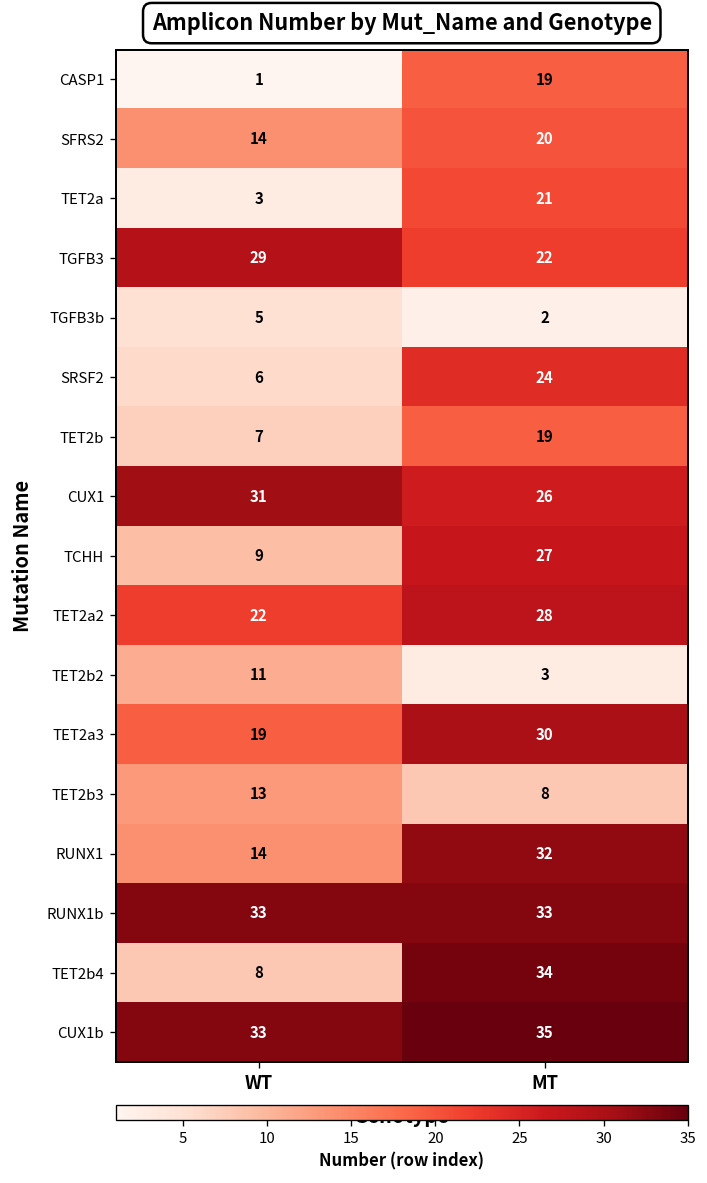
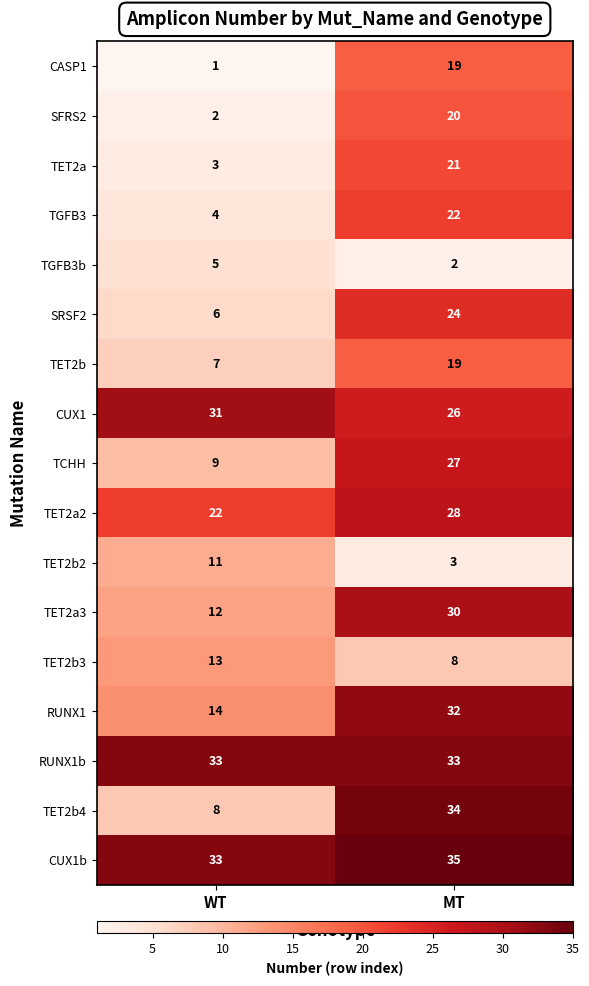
  {
    "CASP1": {
      "WT": 1,
      "MT": 19
    },
    "SFRS2": {
-     "WT": 14,
+     "WT": 2,
      "MT": 20
    },
    "TET2a": {
      "WT": 3,
      "MT": 21
    },
    "TGFB3": {
-     "WT": 29,
+     "WT": 4,
      "MT": 22
    },
    "TGFB3b": {
      "WT": 5,
      "MT": 2
    },
    "SRSF2": {
      "WT": 6,
      "MT": 24
    },
    "TET2b": {
      "WT": 7,
      "MT": 19
    },
    "CUX1": {
      "WT": 31,
      "MT": 26
    },
    "TCHH": {
      "WT": 9,
      "MT": 27
    },
    "TET2a2": {
      "WT": 22,
      "MT": 28
    },
    "TET2b2": {
      "WT": 11,
      "MT": 3
    },
    "TET2a3": {
-     "WT": 19,
+     "WT": 12,
      "MT": 30
    },
    "TET2b3": {
      "WT": 13,
      "MT": 8
    },
    "RUNX1": {
      "WT": 14,
      "MT": 32
    },
    "RUNX1b": {
      "WT": 33,
      "MT": 33
    },
    "TET2b4": {
      "WT": 8,
      "MT": 34
    },
    "CUX1b": {
      "WT": 33,
      "MT": 35
    }
  }
